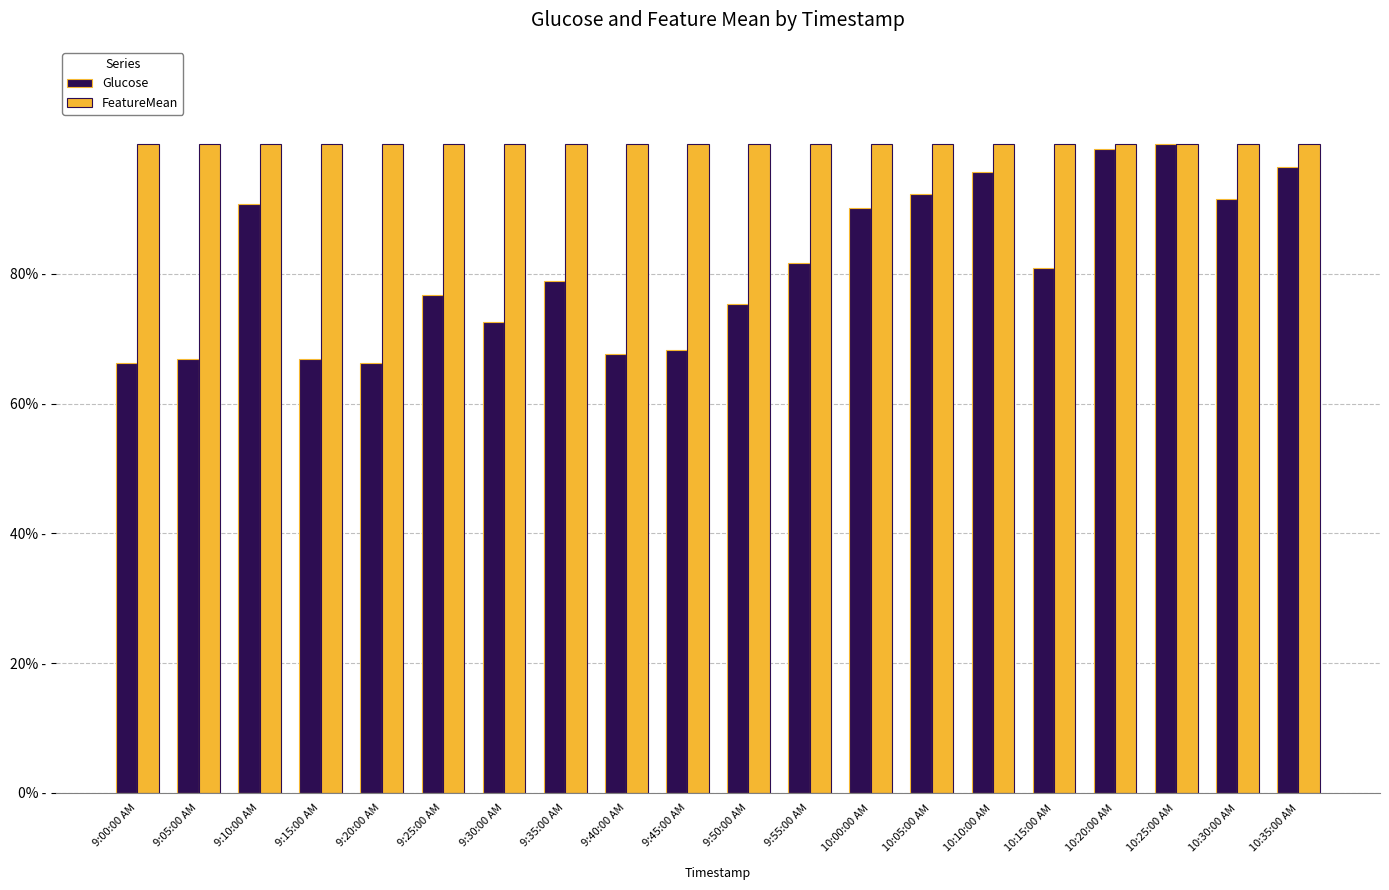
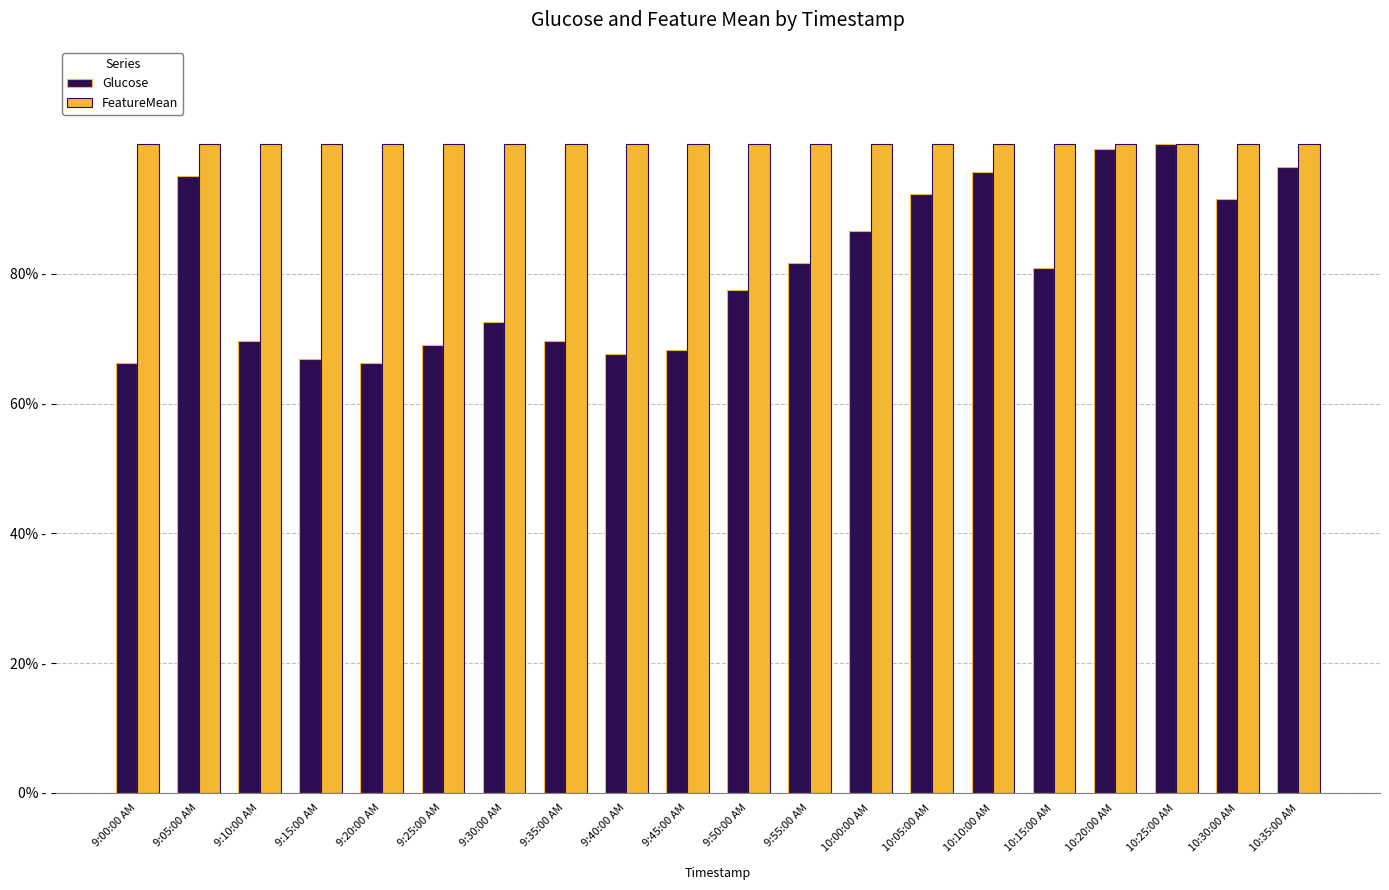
  {
    "Glucose": {
      "9:00:00 AM": "66% -",
-     "9:05:00 AM": "67% -",
-     "9:10:00 AM": "91% -",
+     "9:05:00 AM": "95% -",
+     "9:10:00 AM": "70% -",
      "9:15:00 AM": "67% -",
      "9:20:00 AM": "66% -",
-     "9:25:00 AM": "77% -",
+     "9:25:00 AM": "69% -",
      "9:30:00 AM": "73% -",
-     "9:35:00 AM": "79% -",
+     "9:35:00 AM": "70% -",
      "9:40:00 AM": "68% -",
      "9:45:00 AM": "68% -",
-     "9:50:00 AM": "75% -",
+     "9:50:00 AM": "77% -",
      "9:55:00 AM": "82% -",
-     "10:00:00 AM": "90% -",
+     "10:00:00 AM": "87% -",
      "10:05:00 AM": "92% -",
      "10:10:00 AM": "96% -",
      "10:15:00 AM": "81% -",
      "10:20:00 AM": "99% -",
      "10:25:00 AM": "100% -",
      "10:30:00 AM": "92% -",
      "10:35:00 AM": "96% -"
    },
    "FeatureMean": {
      "9:00:00 AM": "100% -",
      "9:05:00 AM": "100% -",
      "9:10:00 AM": "100% -",
      "9:15:00 AM": "100% -",
      "9:20:00 AM": "100% -",
      "9:25:00 AM": "100% -",
      "9:30:00 AM": "100% -",
      "9:35:00 AM": "100% -",
      "9:40:00 AM": "100% -",
      "9:45:00 AM": "100% -",
      "9:50:00 AM": "100% -",
      "9:55:00 AM": "100% -",
      "10:00:00 AM": "100% -",
      "10:05:00 AM": "100% -",
      "10:10:00 AM": "100% -",
      "10:15:00 AM": "100% -",
      "10:20:00 AM": "100% -",
      "10:25:00 AM": "100% -",
      "10:30:00 AM": "100% -",
      "10:35:00 AM": "100% -"
    }
  }
